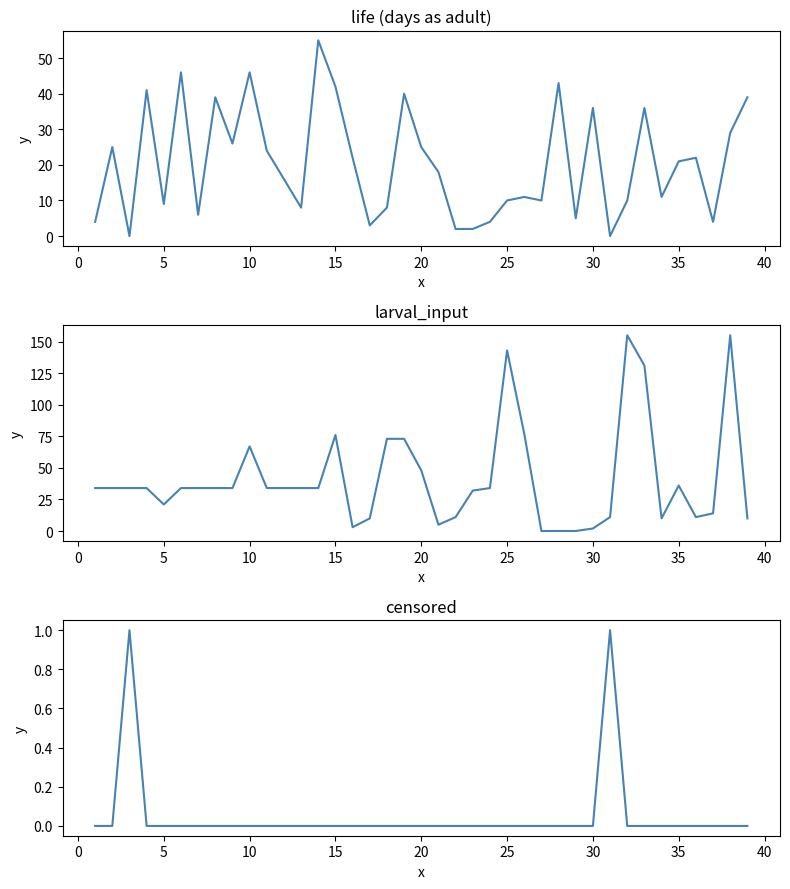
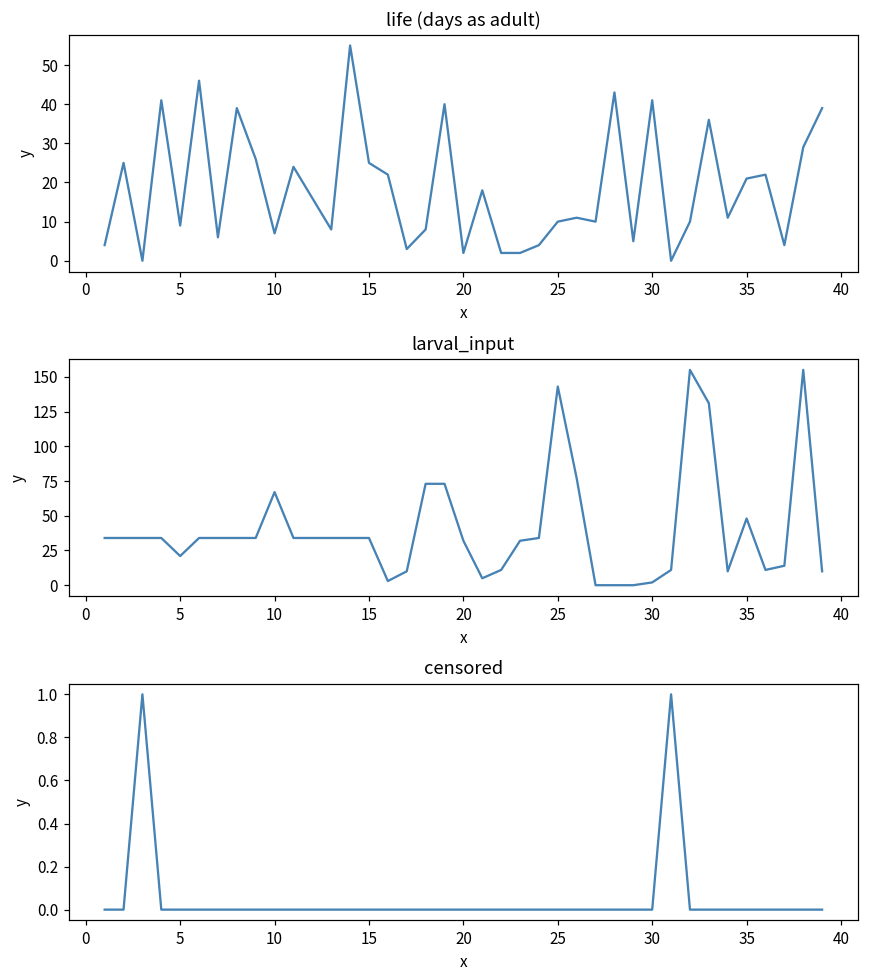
  {
    "life (days as adult)": {
      "5": 9,
-     "10": 46,
-     "15": 42,
-     "20": 25,
+     "10": 7,
+     "15": 25,
+     "20": 2,
      "25": 10,
-     "30": 36,
+     "30": 41,
      "35": 21
    },
    "larval_input": {
      "5": 21,
      "10": 67,
-     "15": 76,
-     "20": 48,
+     "15": 34,
+     "20": 32,
      "25": 143,
      "30": 2,
-     "35": 36
+     "35": 48
    },
    "censored": {
      "5": 0.00,
      "10": 0.00,
      "15": 0.00,
      "20": 0.00,
      "25": 0.00,
      "30": 0.00,
      "35": 0.00
    }
  }
